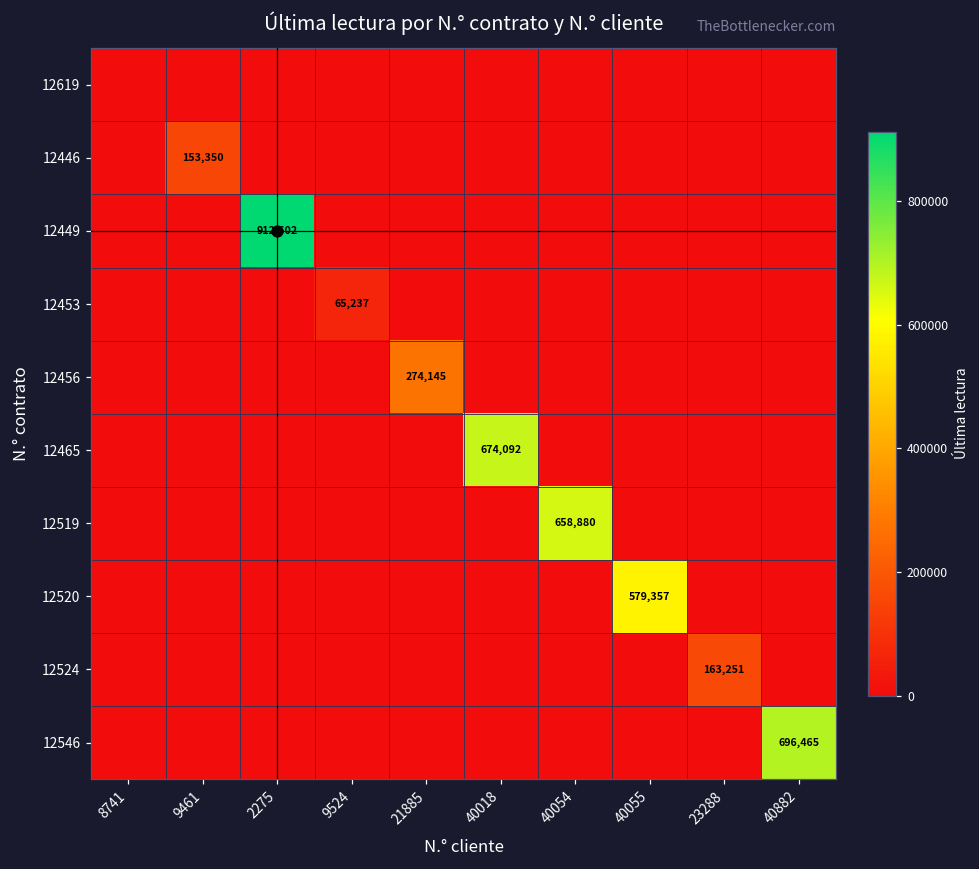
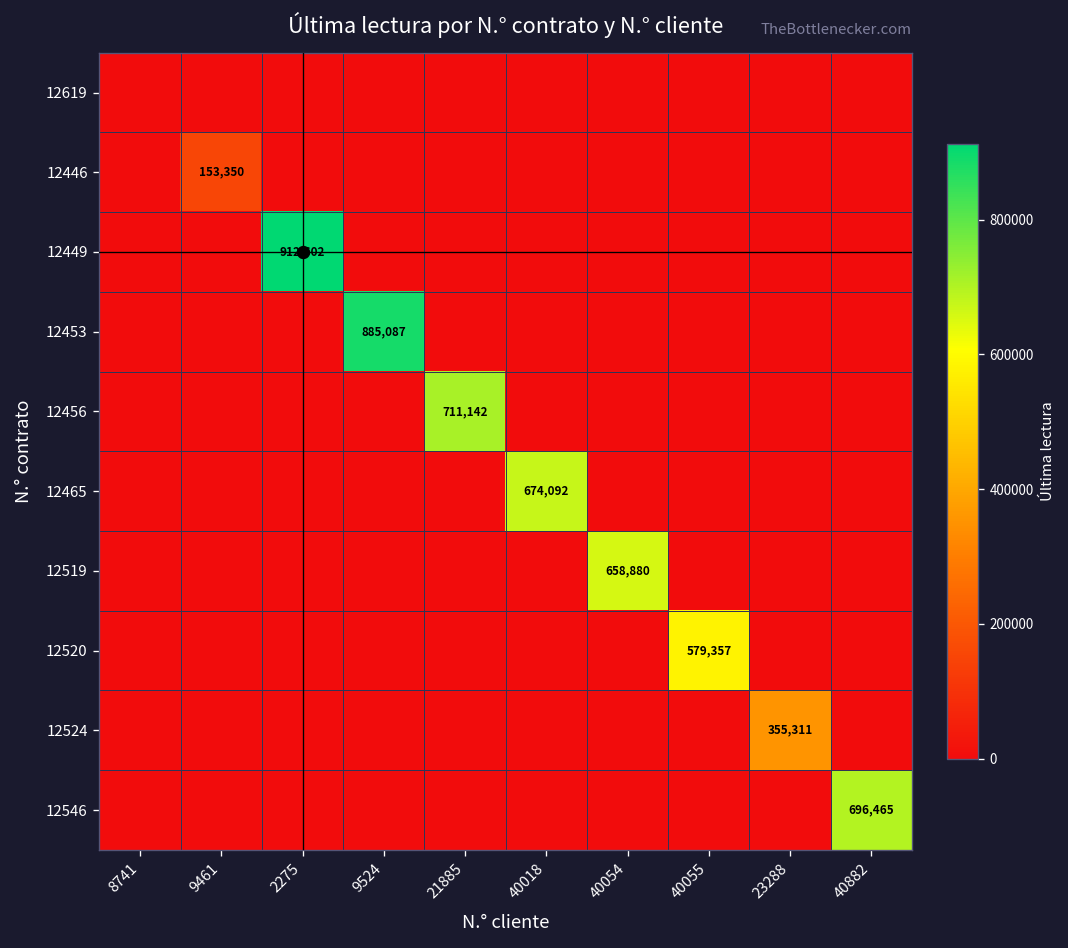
  {
    "12446": {
      "9461": "153,350"
    },
    "12453": {
-     "9524": "65,237"
+     "9524": "885,087"
    },
    "12456": {
-     "21885": "274,145"
+     "21885": "711,142"
    },
    "12465": {
      "40018": "674,092"
    },
    "12519": {
      "40054": "658,880"
    },
    "12520": {
      "40055": "579,357"
    },
    "12524": {
-     "23288": "163,251"
+     "23288": "355,311"
    },
    "12546": {
      "40882": "696,465"
    }
  }
